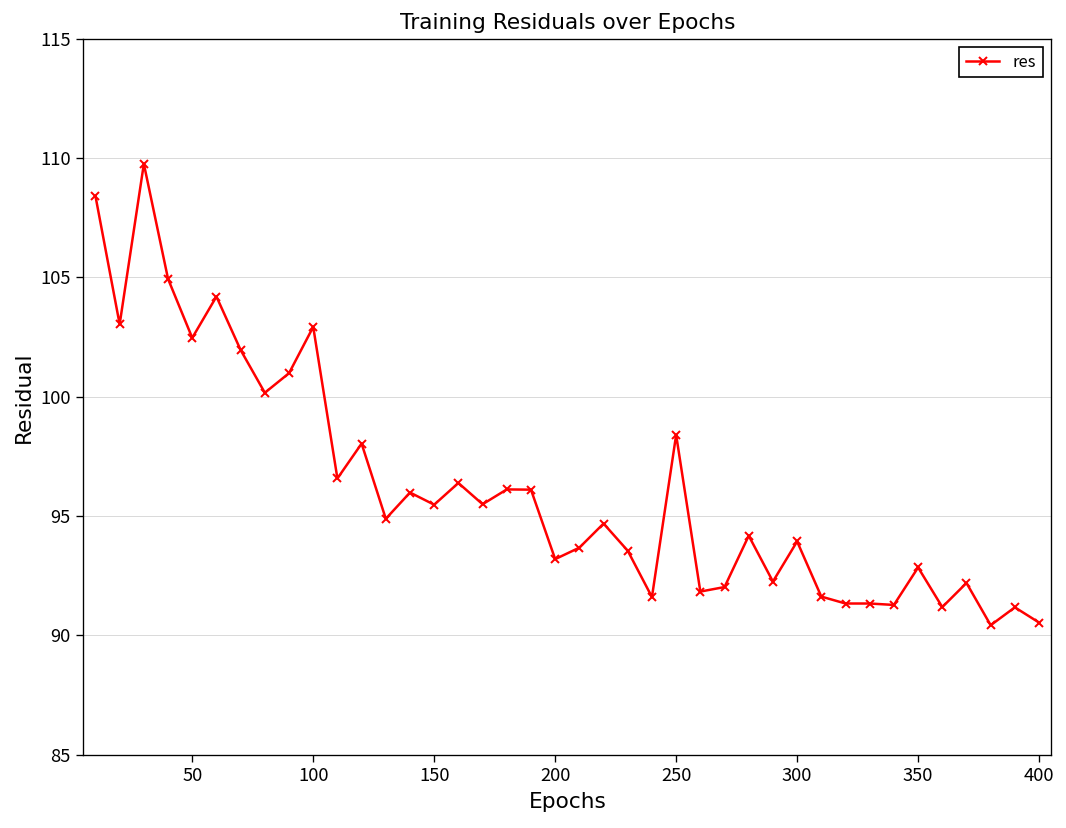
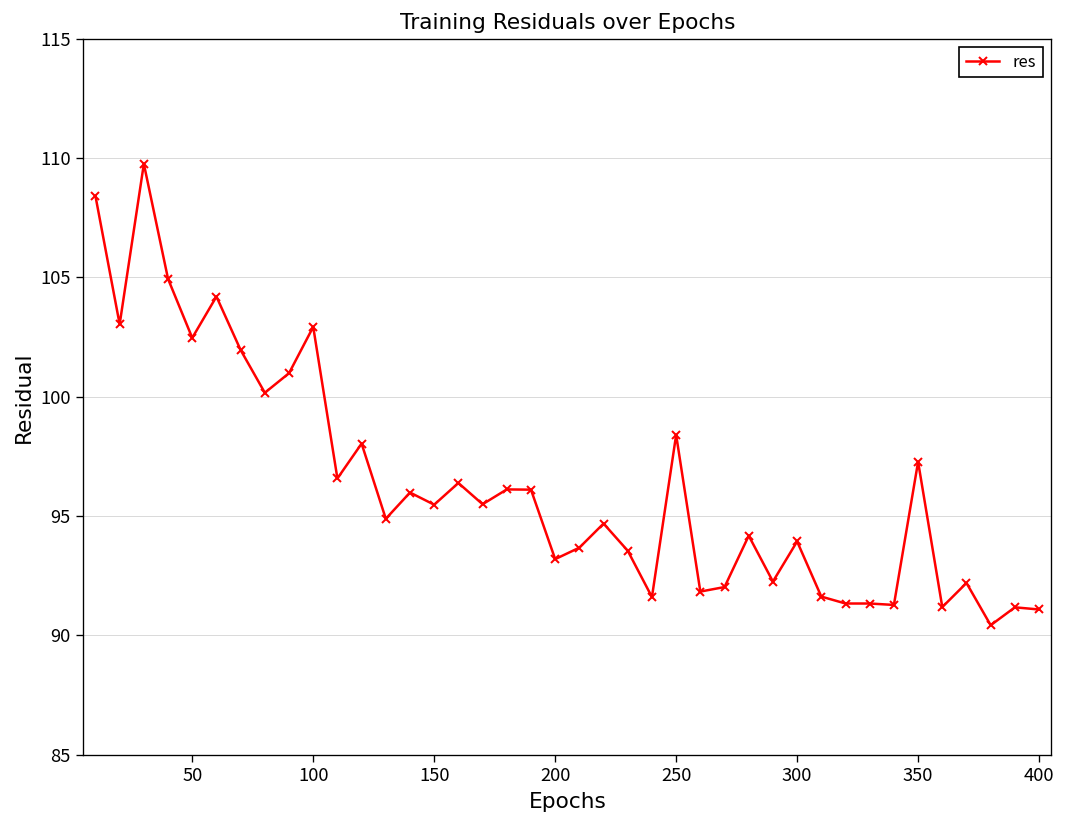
  {
    "50": 102.5,
    "100": 102.9,
    "150": 95.5,
    "200": 93.2,
    "250": 98.4,
    "300": 93.9,
-   "350": 92.8,
-   "400": 90.5
+   "350": 97.3,
+   "400": 91.1
  }
